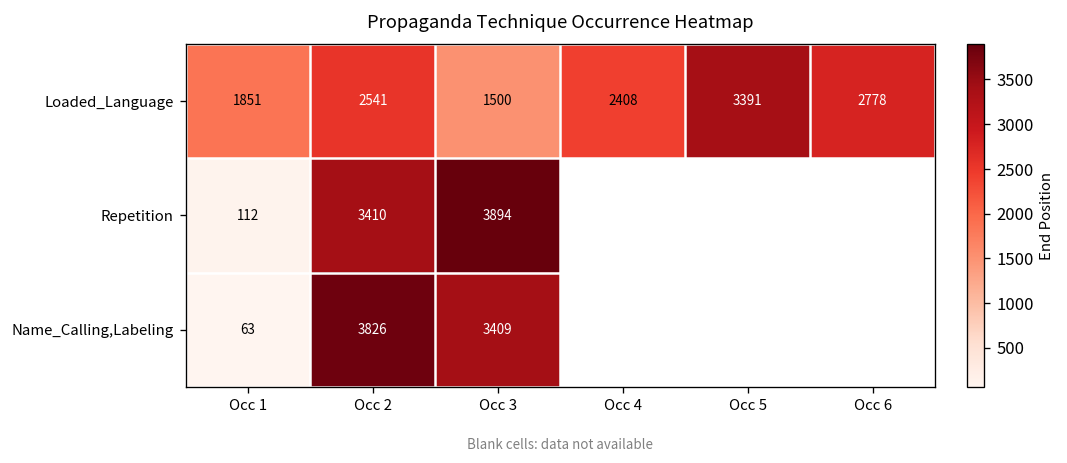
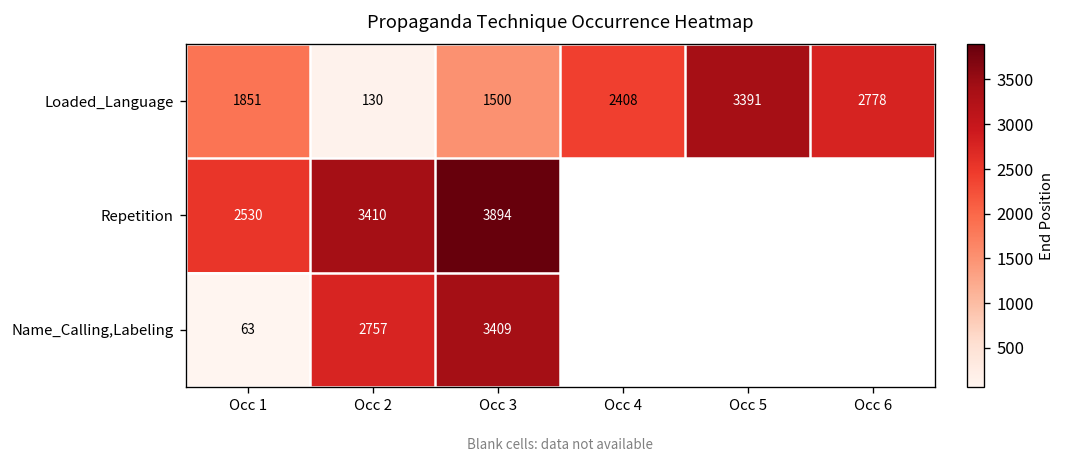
  {
    "Loaded_Language": {
      "Occ 1": 1851,
-     "Occ 2": 2541,
+     "Occ 2": 130,
      "Occ 3": 1500,
      "Occ 4": 2408,
      "Occ 5": 3391,
      "Occ 6": 2778
    },
    "Repetition": {
-     "Occ 1": 112,
+     "Occ 1": 2530,
      "Occ 2": 3410,
      "Occ 3": 3894
    },
    "Name_Calling,Labeling": {
      "Occ 1": 63,
-     "Occ 2": 3826,
+     "Occ 2": 2757,
      "Occ 3": 3409
    }
  }
